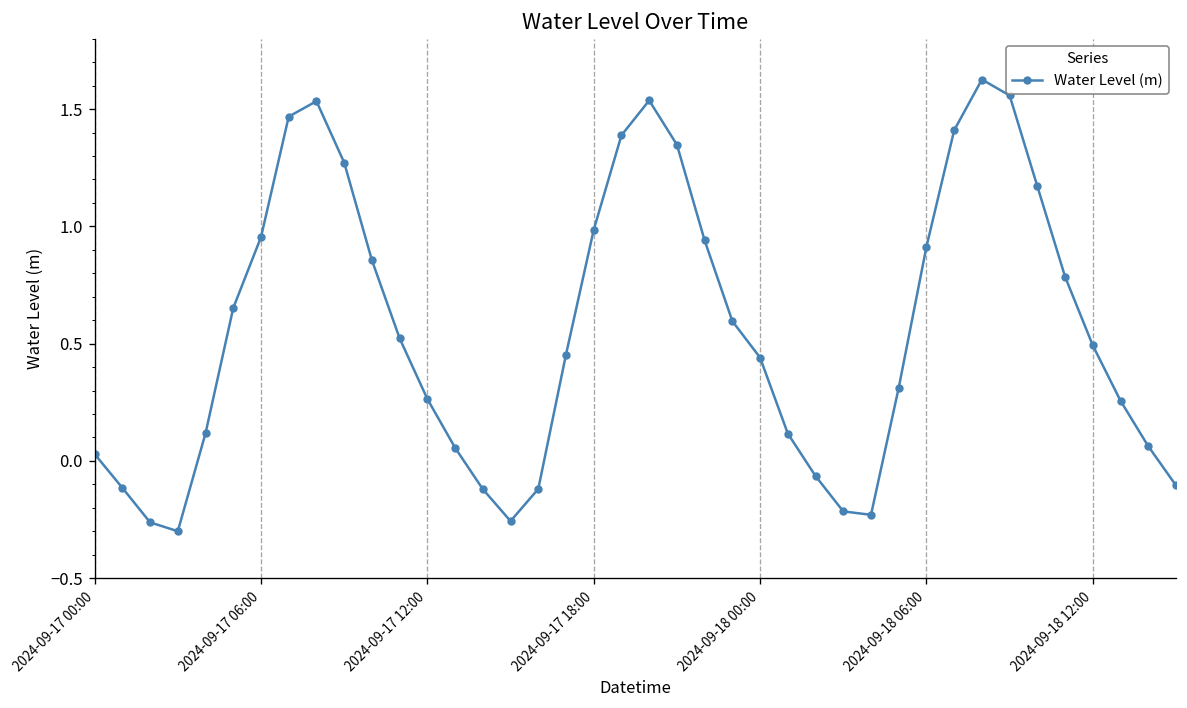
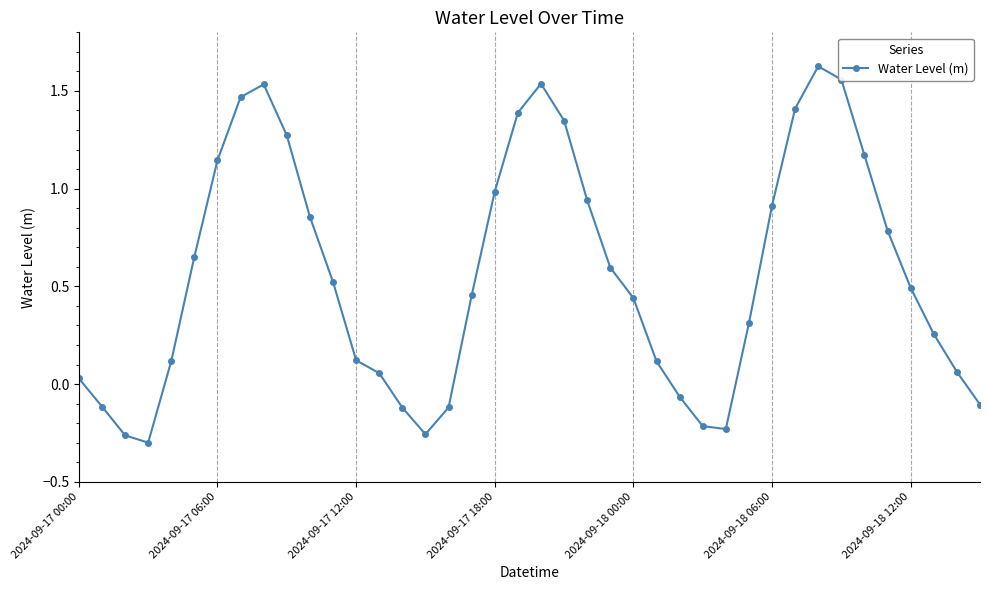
  {
    "2024-09-17 00:00": 0.03,
-   "2024-09-17 06:00": 0.95,
-   "2024-09-17 12:00": 0.26,
+   "2024-09-17 06:00": 1.15,
+   "2024-09-17 12:00": 0.12,
    "2024-09-17 18:00": 0.99,
    "2024-09-18 00:00": 0.44,
    "2024-09-18 06:00": 0.91,
    "2024-09-18 12:00": 0.49
  }
